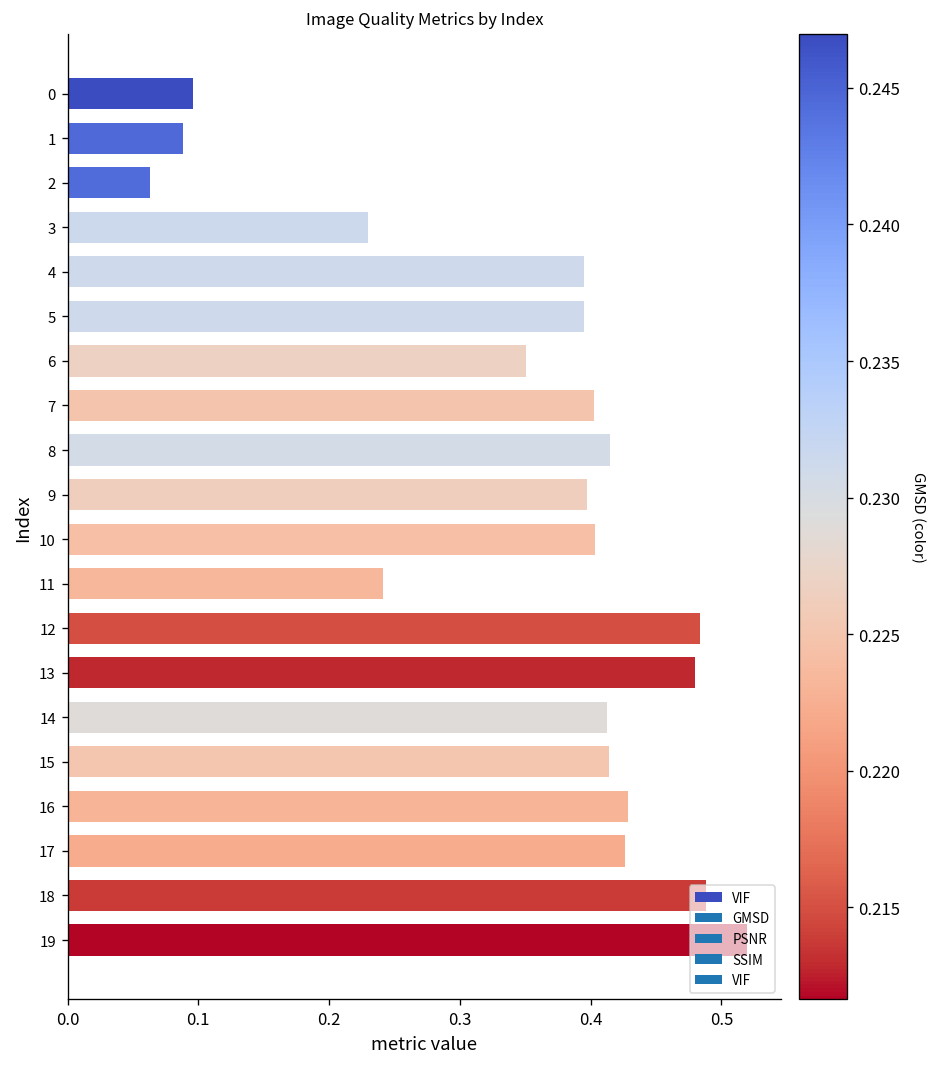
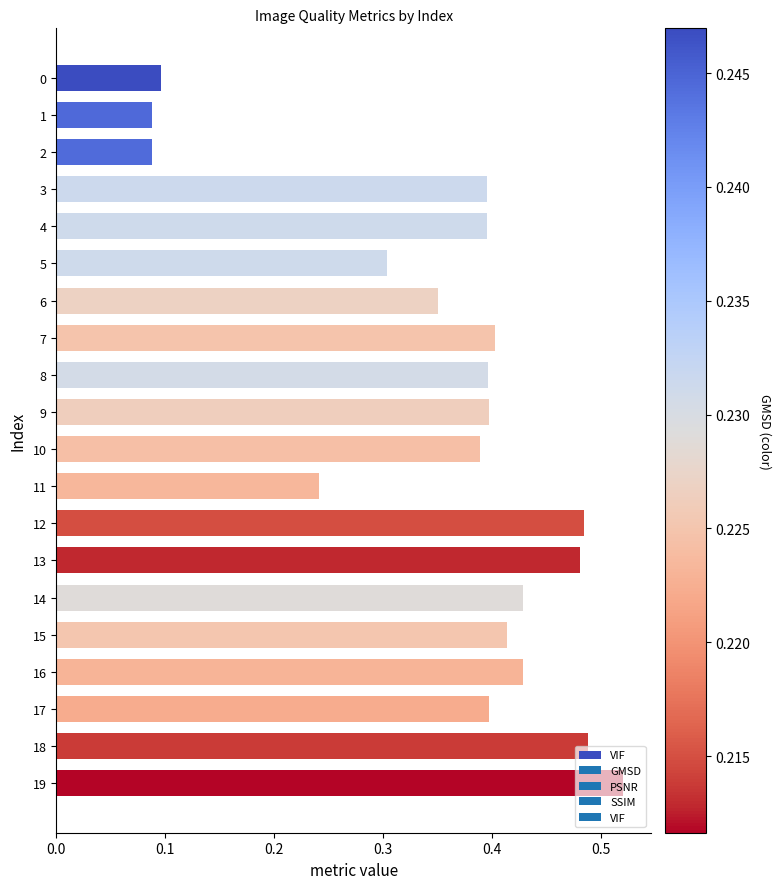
  {
    "0": 0.096,
    "1": 0.088,
-   "2": 0.063,
-   "3": 0.230,
+   "2": 0.088,
+   "3": 0.395,
    "4": 0.395,
-   "5": 0.395,
+   "5": 0.303,
    "6": 0.351,
    "7": 0.403,
-   "8": 0.415,
+   "8": 0.396,
    "9": 0.397,
-   "10": 0.404,
+   "10": 0.389,
    "11": 0.241,
    "12": 0.484,
    "13": 0.480,
-   "14": 0.412,
+   "14": 0.428,
    "15": 0.414,
    "16": 0.429,
-   "17": 0.426,
+   "17": 0.397,
    "18": 0.488
  }
